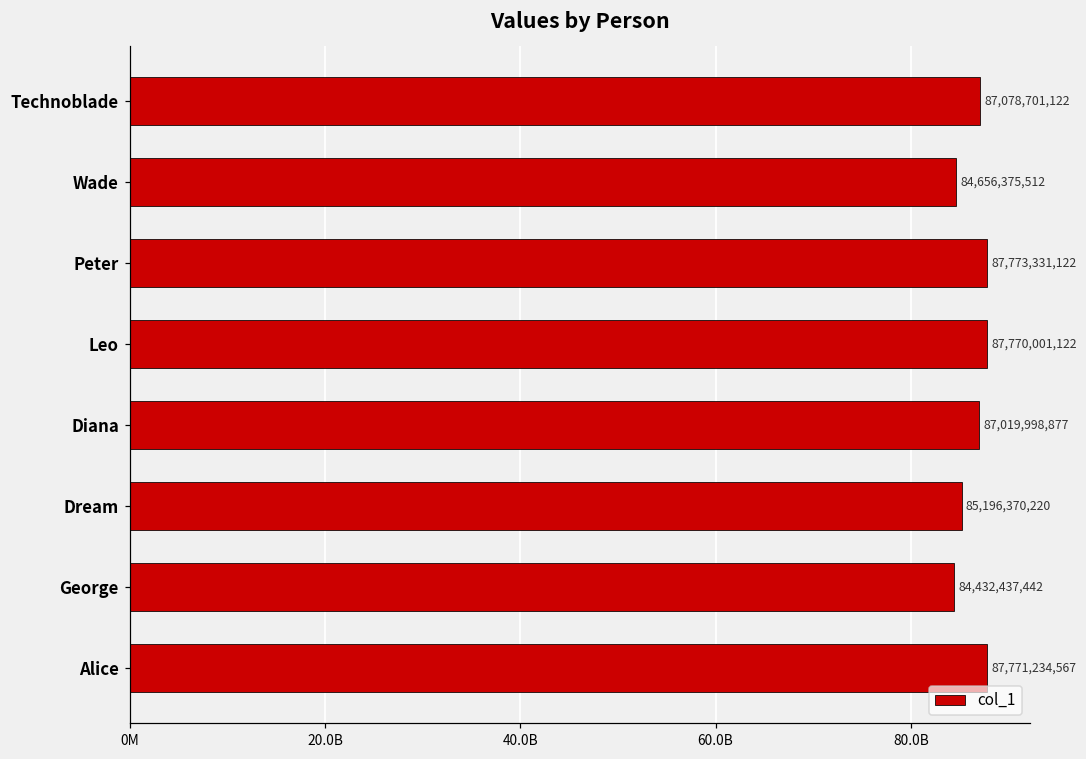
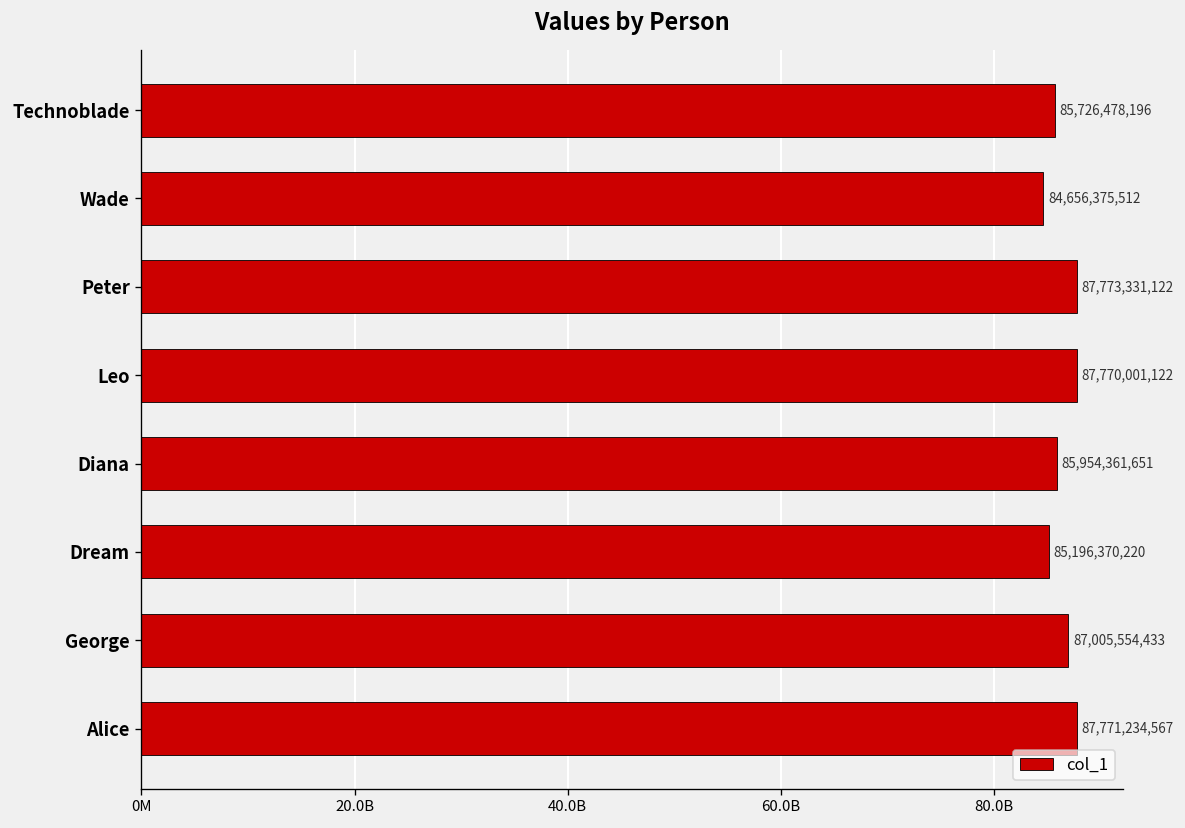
  {
-   "Technoblade": "87,078,701,122",
+   "Technoblade": "85,726,478,196",
    "Wade": "84,656,375,512",
    "Peter": "87,773,331,122",
    "Leo": "87,770,001,122",
-   "Diana": "87,019,998,877",
+   "Diana": "85,954,361,651",
    "Dream": "85,196,370,220",
-   "George": "84,432,437,442",
+   "George": "87,005,554,433",
    "Alice": "87,771,234,567"
  }
